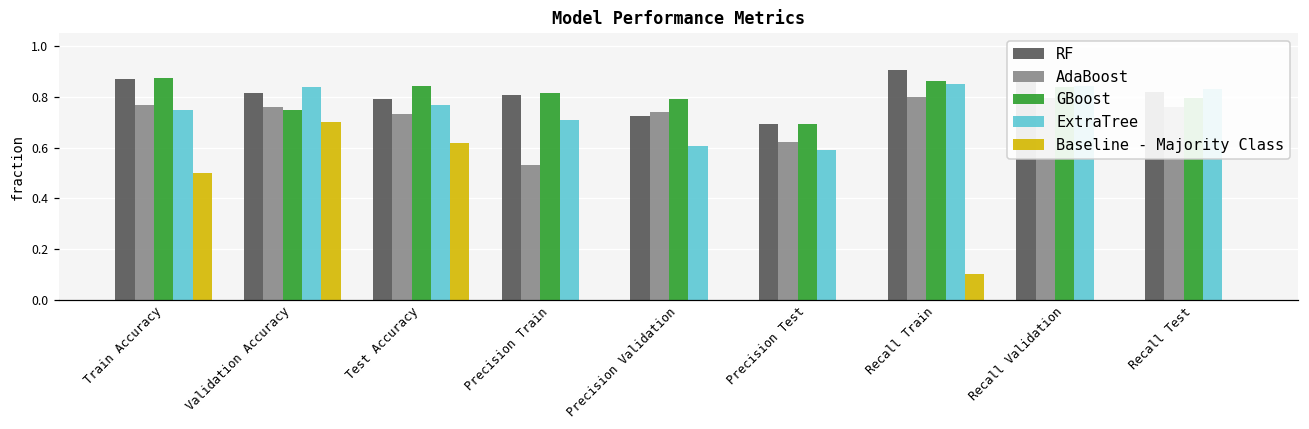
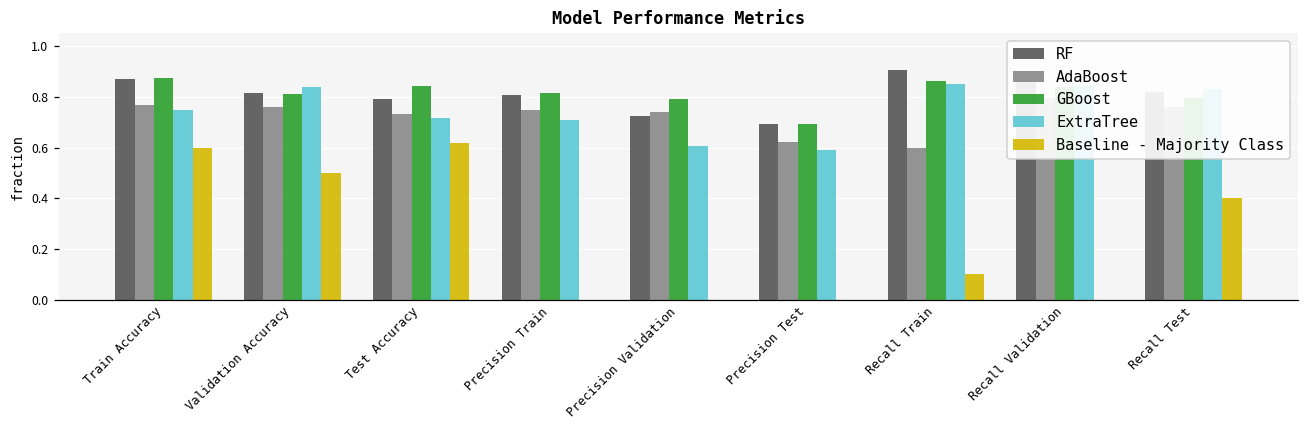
  {
    "RF": {
      "Train Accuracy": 0.87,
      "Validation Accuracy": 0.82,
      "Test Accuracy": 0.79,
      "Precision Train": 0.81,
      "Precision Validation": 0.72,
      "Precision Test": 0.69,
      "Recall Train": 0.91
    },
    "AdaBoost": {
      "Train Accuracy": 0.77,
      "Validation Accuracy": 0.76,
      "Test Accuracy": 0.73,
-     "Precision Train": 0.53,
+     "Precision Train": 0.75,
      "Precision Validation": 0.74,
      "Precision Test": 0.62,
-     "Recall Train": 0.8
+     "Recall Train": 0.6
    },
    "GBoost": {
      "Train Accuracy": 0.88,
-     "Validation Accuracy": 0.75,
+     "Validation Accuracy": 0.81,
      "Test Accuracy": 0.84,
      "Precision Train": 0.82,
      "Precision Validation": 0.79,
      "Precision Test": 0.69,
      "Recall Train": 0.86
    },
    "ExtraTree": {
      "Train Accuracy": 0.75,
      "Validation Accuracy": 0.84,
-     "Test Accuracy": 0.77,
+     "Test Accuracy": 0.72,
      "Precision Train": 0.71,
      "Precision Validation": 0.61,
      "Precision Test": 0.59,
      "Recall Train": 0.85
    },
    "Baseline - Majority Class": {
-     "Train Accuracy": 0.5,
-     "Validation Accuracy": 0.7,
+     "Train Accuracy": 0.6,
+     "Validation Accuracy": 0.5,
      "Test Accuracy": 0.62,
      "Precision Train": 0.0,
      "Precision Validation": 0.0,
      "Precision Test": 0.0,
      "Recall Train": 0.1,
      "Recall Validation": 0.0,
-     "Recall Test": 0.0
+     "Recall Test": 0.4
    }
  }
